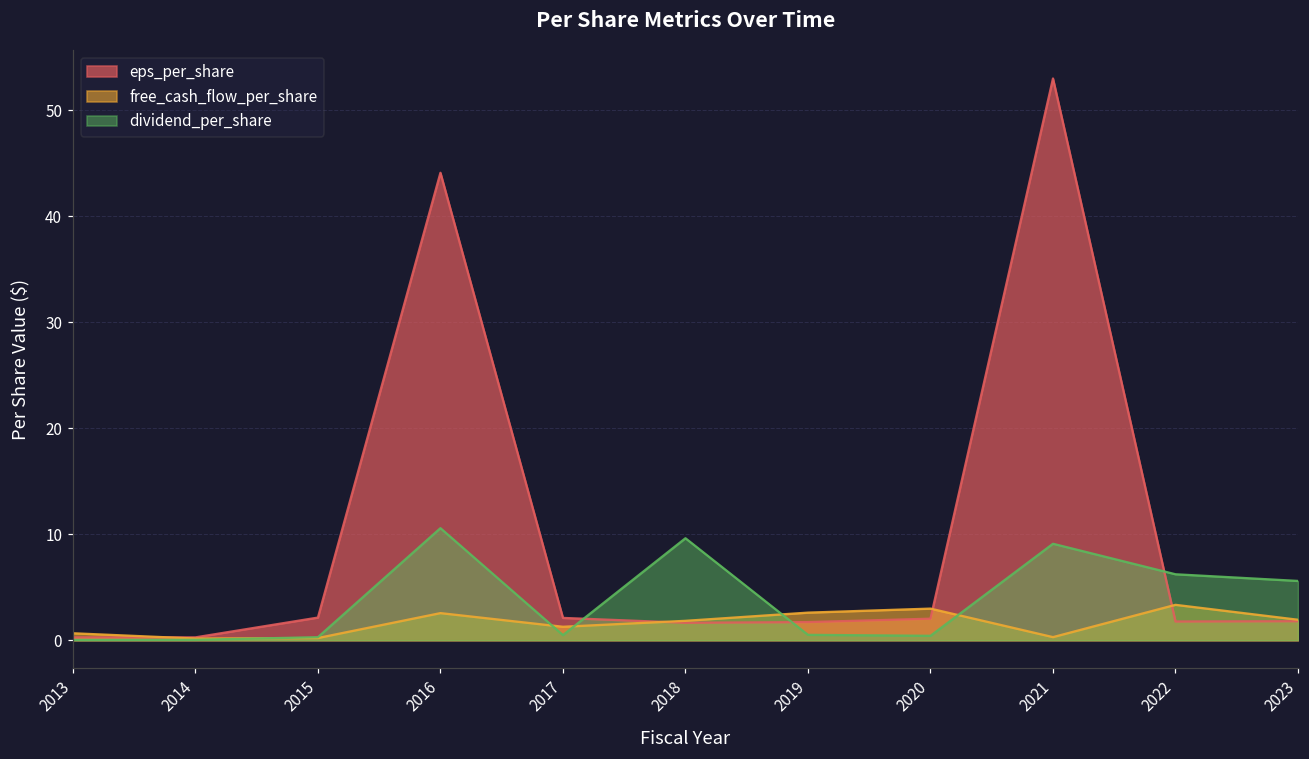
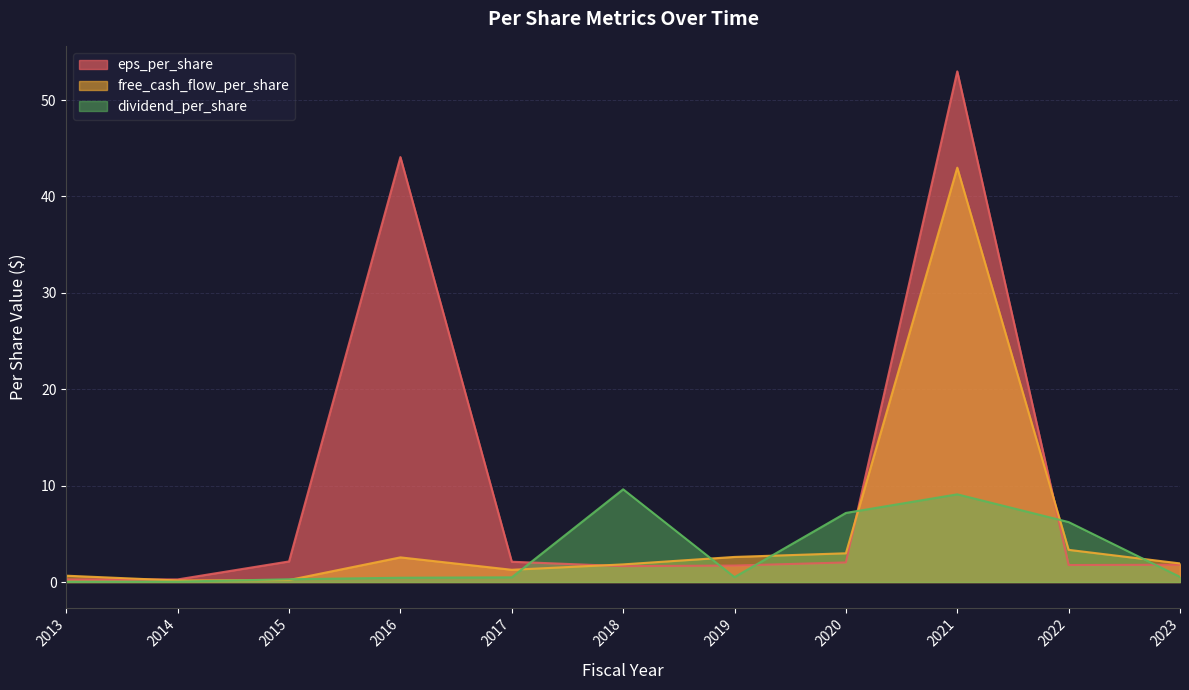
  {
    "eps_per_share": {
      "2015": 2,
      "2016": 44,
      "2017": 2,
      "2019": 2,
      "2020": 2,
      "2021": 53,
      "2022": 2
    },
    "free_cash_flow_per_share": {
      "2013": 1,
      "2016": 3,
      "2017": 1,
      "2019": 3,
      "2020": 3,
-     "2021": 0,
+     "2021": 43,
      "2022": 3
    },
    "dividend_per_share": {
-     "2016": 11,
+     "2016": 0,
      "2017": 0,
      "2018": 10,
      "2019": 1,
-     "2020": 0,
+     "2020": 7,
      "2021": 9,
      "2022": 6,
-     "2023": 6
+     "2023": 1
    }
  }
